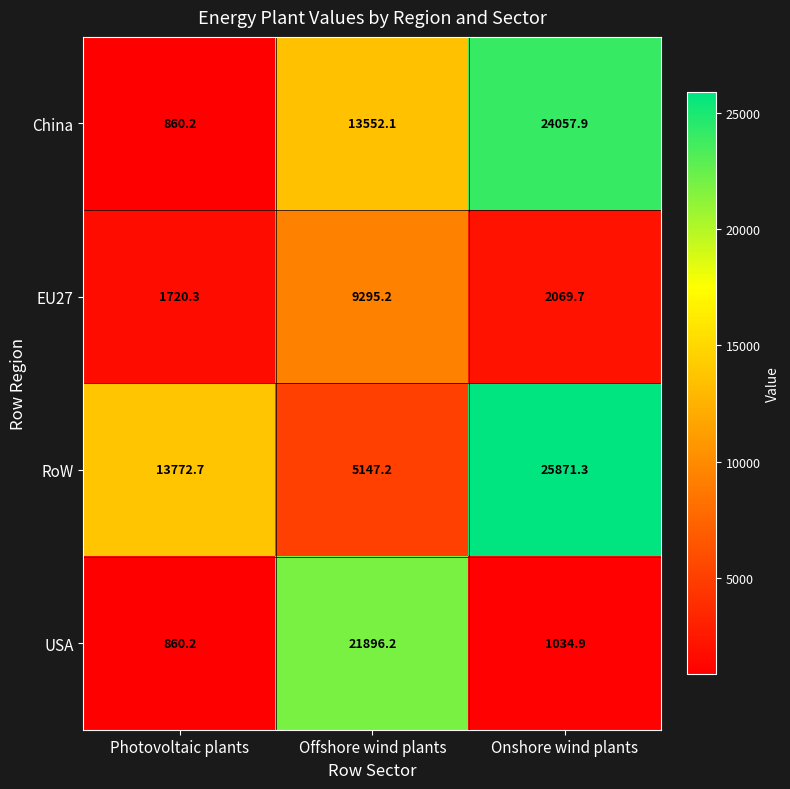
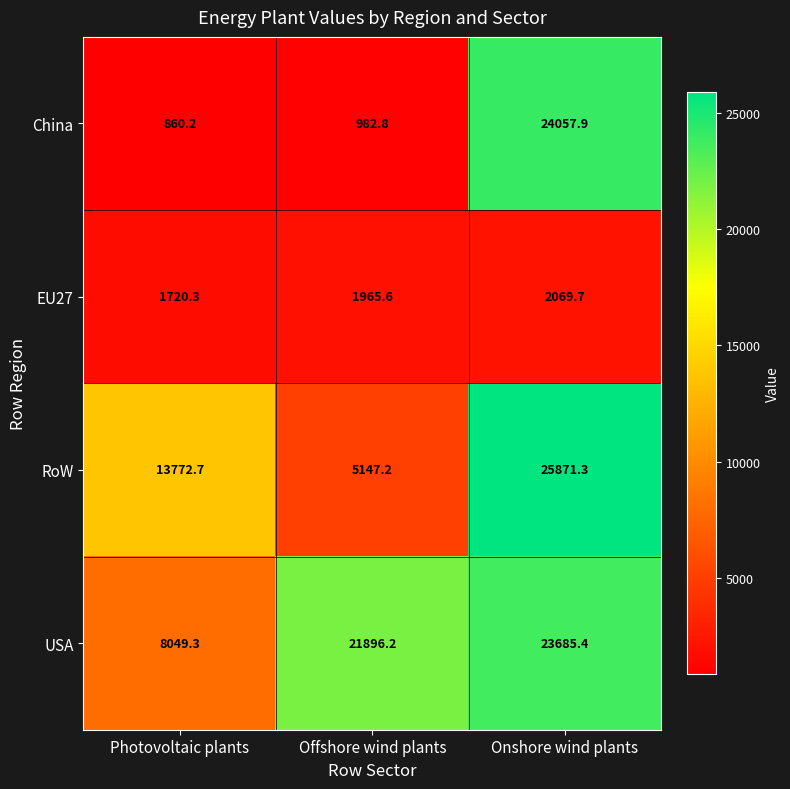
  {
    "China": {
      "Photovoltaic plants": 860.2,
-     "Offshore wind plants": 13552.1,
+     "Offshore wind plants": 982.8,
      "Onshore wind plants": 24057.9
    },
    "EU27": {
      "Photovoltaic plants": 1720.3,
-     "Offshore wind plants": 9295.2,
+     "Offshore wind plants": 1965.6,
      "Onshore wind plants": 2069.7
    },
    "RoW": {
      "Photovoltaic plants": 13772.7,
      "Offshore wind plants": 5147.2,
      "Onshore wind plants": 25871.3
    },
    "USA": {
-     "Photovoltaic plants": 860.2,
+     "Photovoltaic plants": 8049.3,
      "Offshore wind plants": 21896.2,
-     "Onshore wind plants": 1034.9
+     "Onshore wind plants": 23685.4
    }
  }
